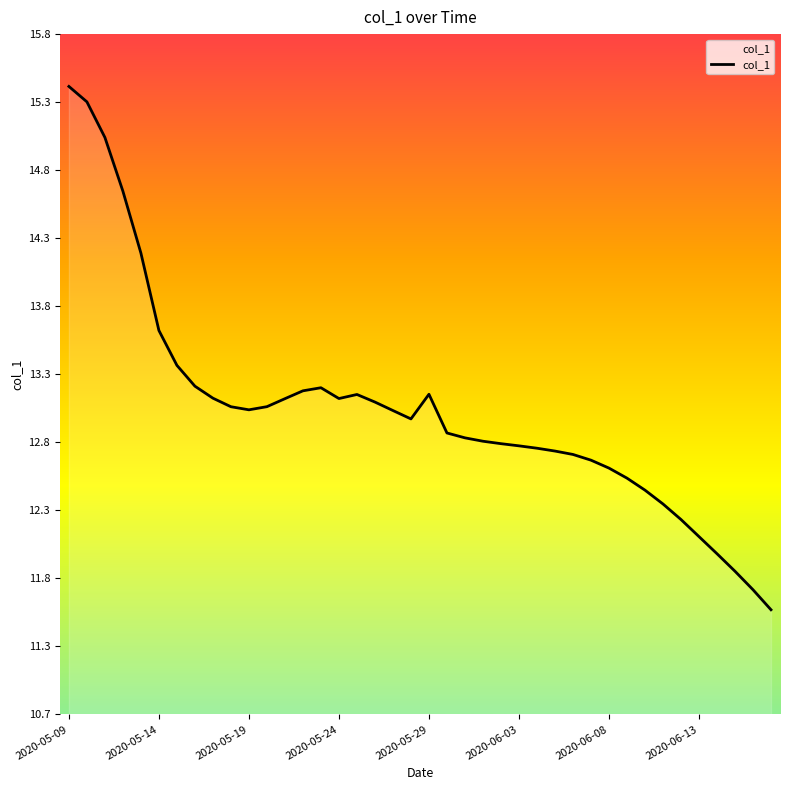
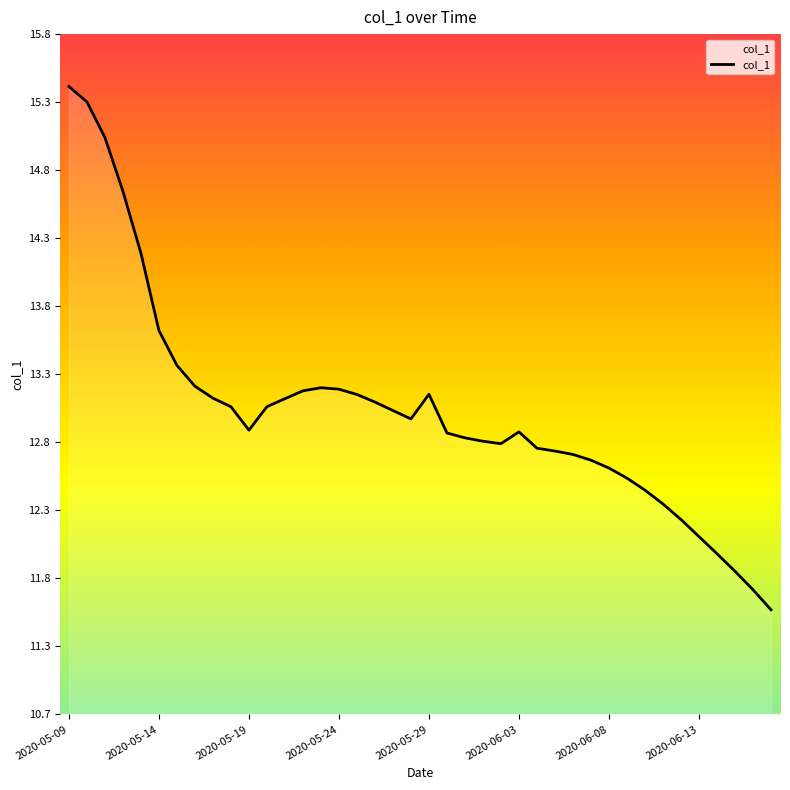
  {
    "2020-05-09": 15.42,
    "2020-05-14": 13.60,
-   "2020-05-19": 13.01,
-   "2020-05-24": 13.10,
+   "2020-05-19": 12.86,
+   "2020-05-24": 13.17,
    "2020-05-29": 13.13,
-   "2020-06-03": 12.75,
+   "2020-06-03": 12.85,
    "2020-06-08": 12.58,
    "2020-06-13": 12.07
  }
